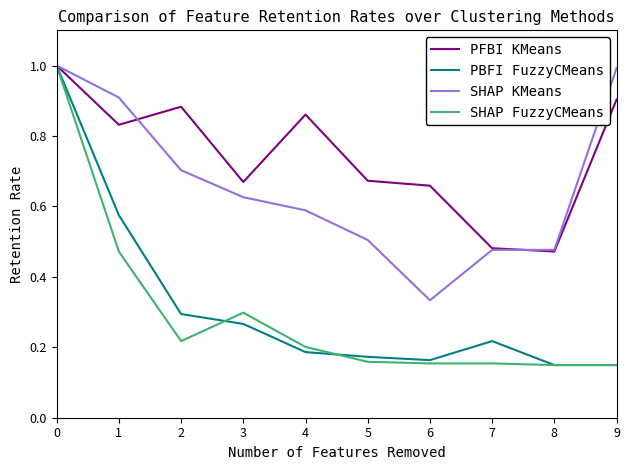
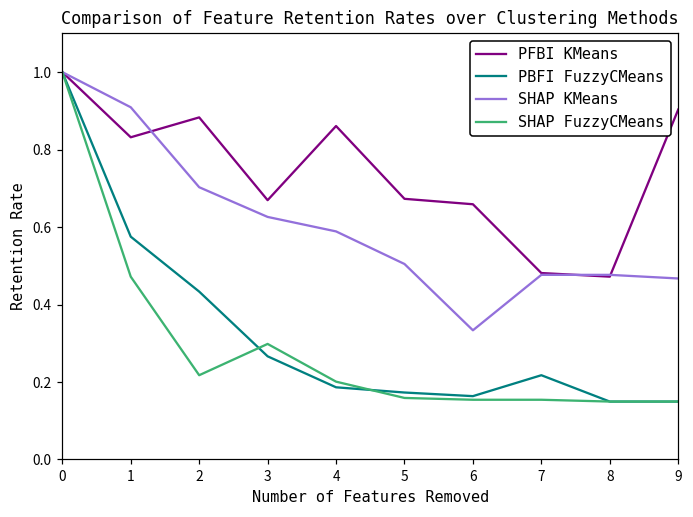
  {
    "PFBI KMeans": {
      "1": 0.83,
      "2": 0.88,
      "3": 0.67,
      "4": 0.86,
      "5": 0.67,
      "6": 0.66,
      "9": 0.90
    },
    "PBFI FuzzyCMeans": {
      "1": 0.58,
-     "2": 0.29,
+     "2": 0.43,
      "3": 0.27,
      "4": 0.19,
      "5": 0.17,
      "6": 0.16,
      "7": 0.22
    },
    "SHAP KMeans": {
      "1": 0.91,
      "2": 0.70,
      "3": 0.63,
      "4": 0.59,
      "5": 0.50,
      "6": 0.33,
-     "9": 0.99
+     "9": 0.47
    },
    "SHAP FuzzyCMeans": {
      "1": 0.47,
      "2": 0.22,
      "3": 0.30,
      "4": 0.20,
      "5": 0.16,
      "6": 0.15,
      "7": 0.15
    }
  }
